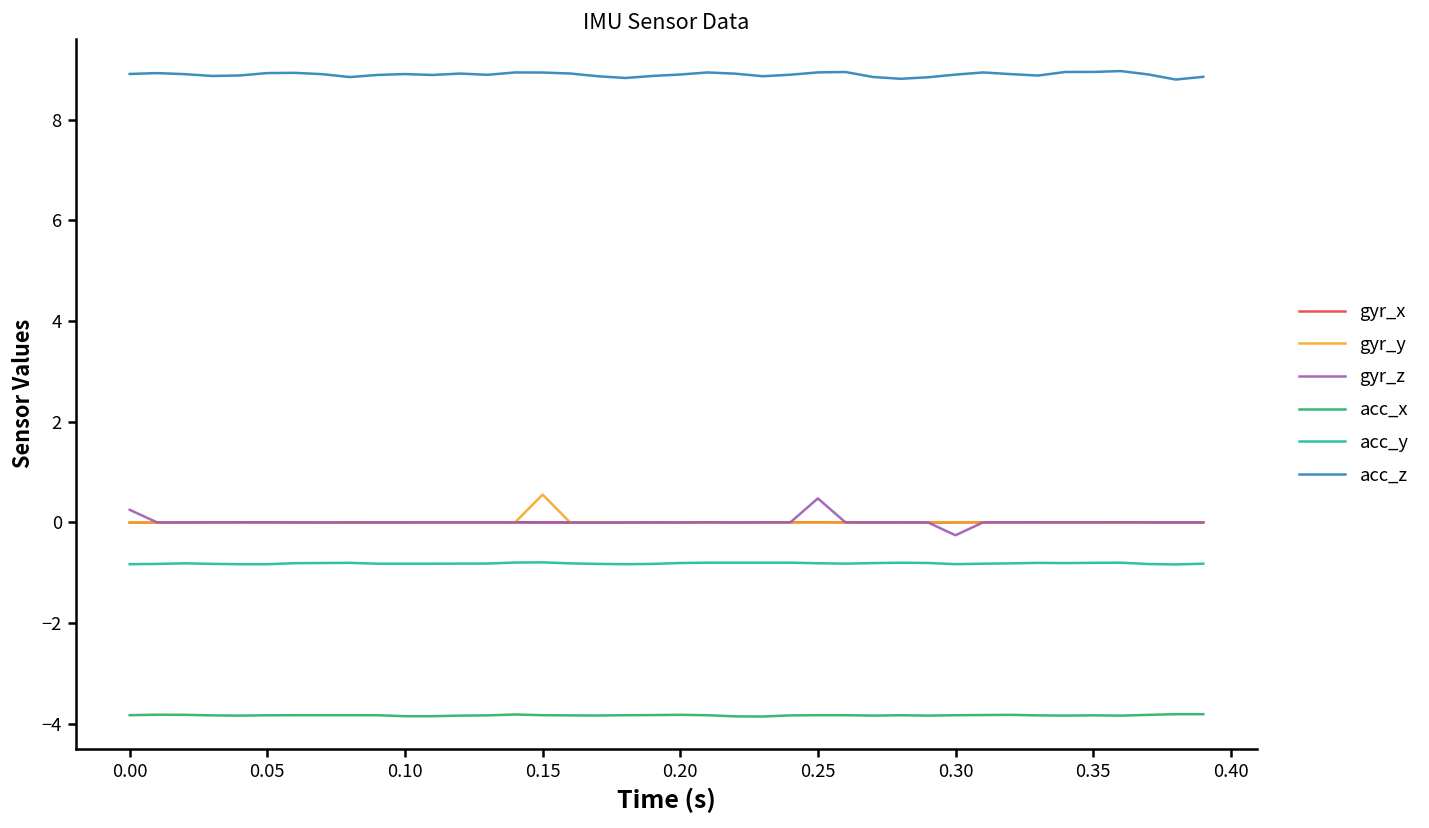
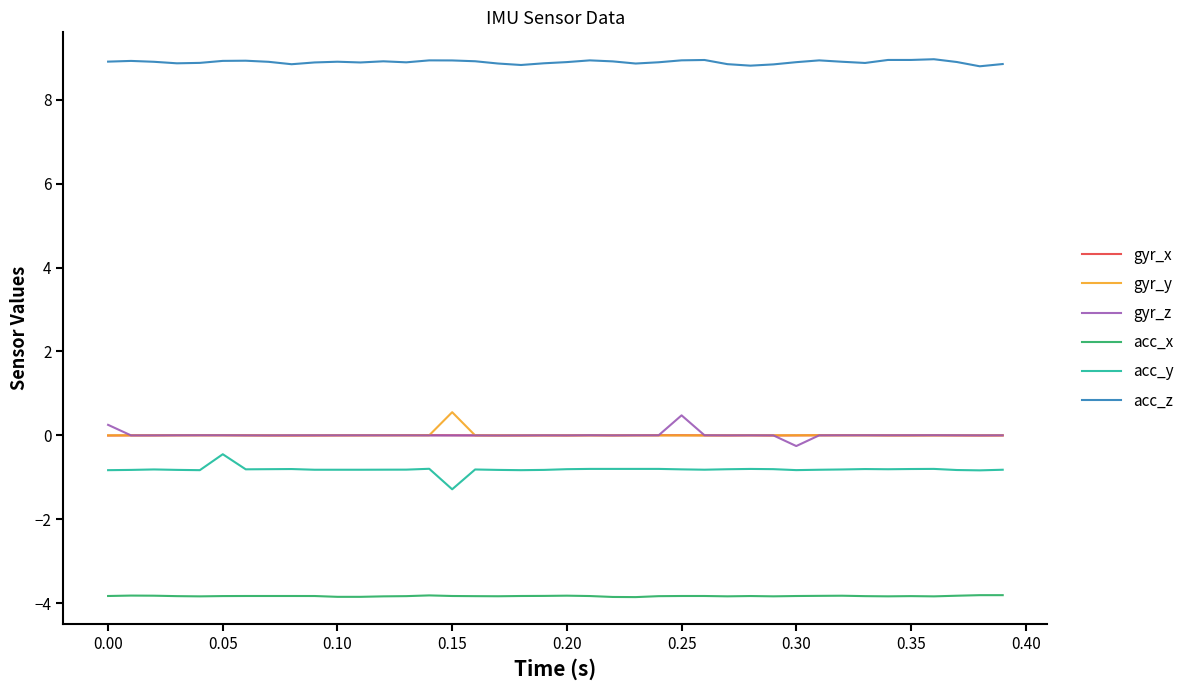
  {
    "gyr_y": {
      "0.15": 0.6
    },
    "gyr_z": {
      "0.00": 0.3,
      "0.25": 0.5,
      "0.30": -0.3
    },
    "acc_x": {
      "0.00": -3.8,
      "0.05": -3.8,
      "0.10": -3.9,
      "0.15": -3.8,
      "0.20": -3.8,
      "0.25": -3.8,
      "0.30": -3.8,
      "0.35": -3.8
    },
    "acc_y": {
      "0.00": -0.8,
-     "0.05": -0.8,
+     "0.05": -0.5,
      "0.10": -0.8,
-     "0.15": -0.8,
+     "0.15": -1.3,
      "0.20": -0.8,
      "0.25": -0.8,
      "0.30": -0.8,
      "0.35": -0.8
    },
    "acc_z": {
      "0.00": 8.9,
      "0.05": 8.9,
      "0.10": 8.9,
      "0.15": 8.9,
      "0.20": 8.9,
      "0.25": 8.9,
      "0.30": 8.9,
      "0.35": 9.0
    }
  }
